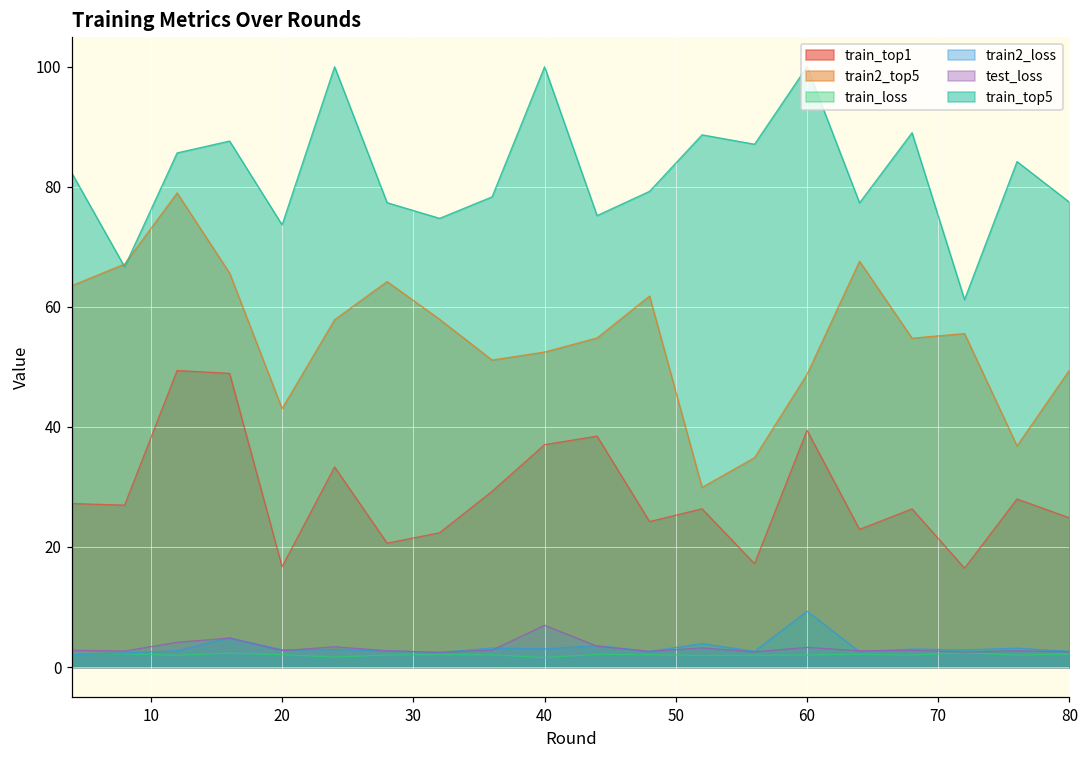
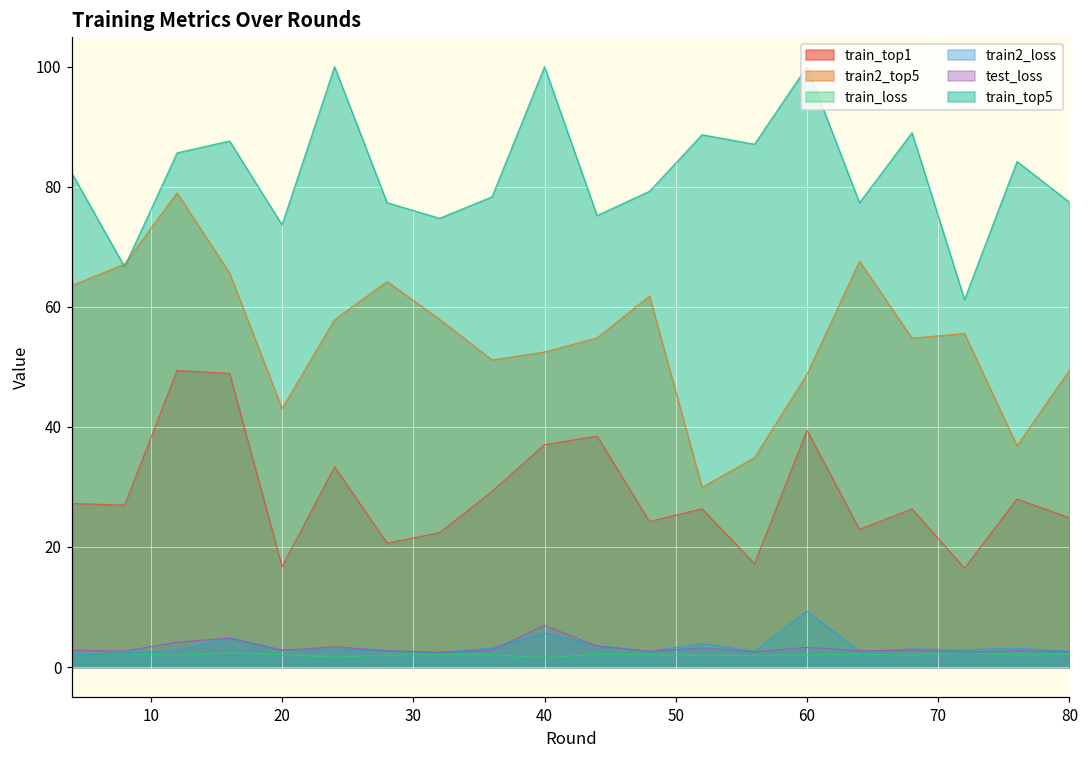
  {
    "train2_loss": {
-     "40": 3,
+     "40": 6,
      "60": 9
    },
    "test_loss": {
      "40": 7,
      "60": 3
    }
  }
